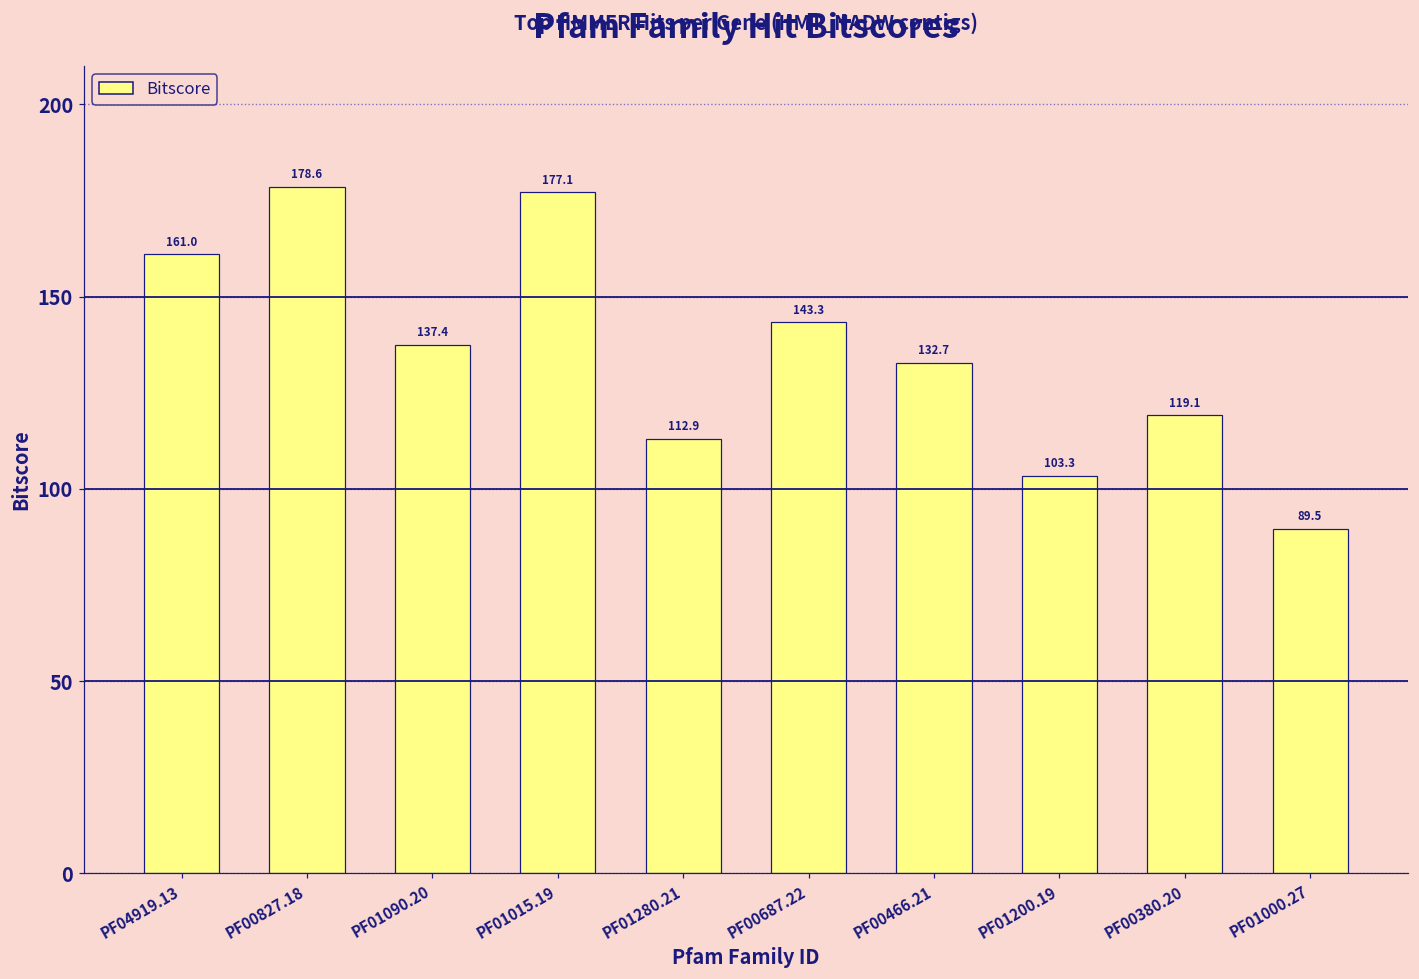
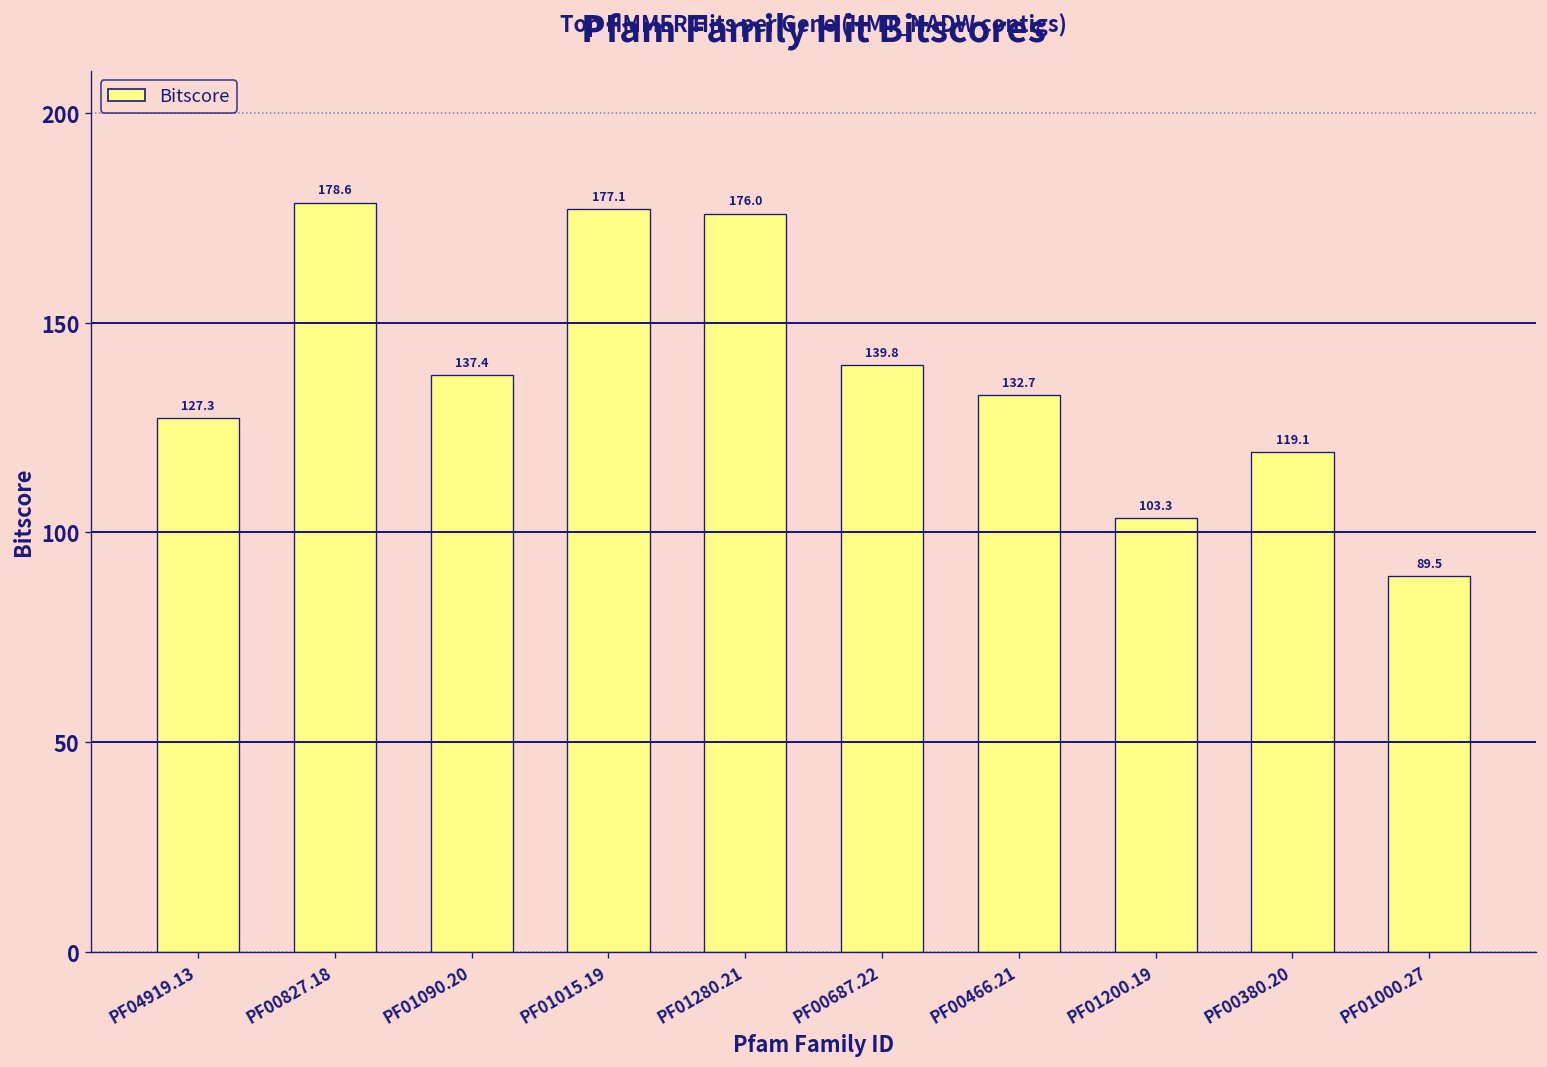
  {
-   "PF04919.13": 161.0,
+   "PF04919.13": 127.3,
    "PF00827.18": 178.6,
    "PF01090.20": 137.4,
    "PF01015.19": 177.1,
-   "PF01280.21": 112.9,
-   "PF00687.22": 143.3,
+   "PF01280.21": 176.0,
+   "PF00687.22": 139.8,
    "PF00466.21": 132.7,
    "PF01200.19": 103.3,
    "PF00380.20": 119.1,
    "PF01000.27": 89.5
  }
